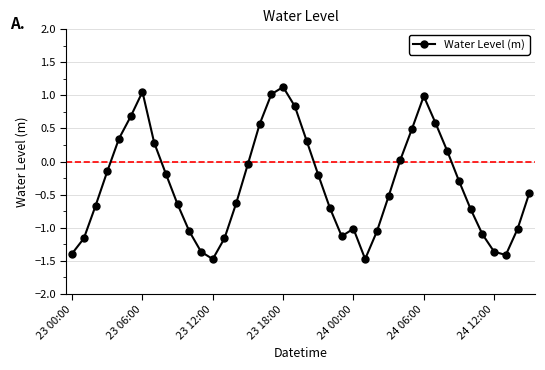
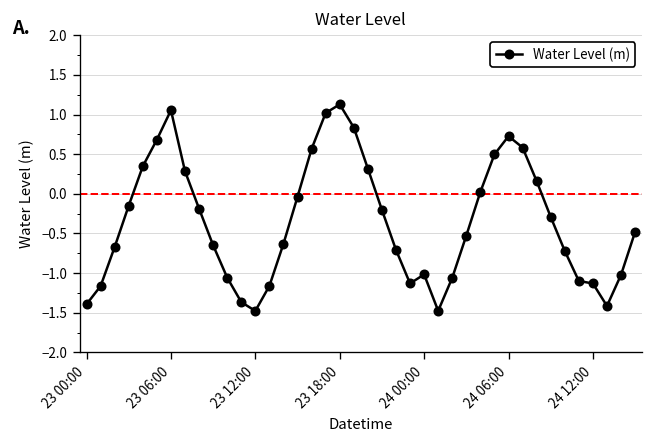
  {
    "23 00:00": -1.4,
    "23 06:00": 1.1,
    "23 12:00": -1.5,
    "23 18:00": 1.1,
    "24 00:00": -1.0,
-   "24 06:00": 1.0,
-   "24 12:00": -1.4
+   "24 06:00": 0.7,
+   "24 12:00": -1.1
  }
